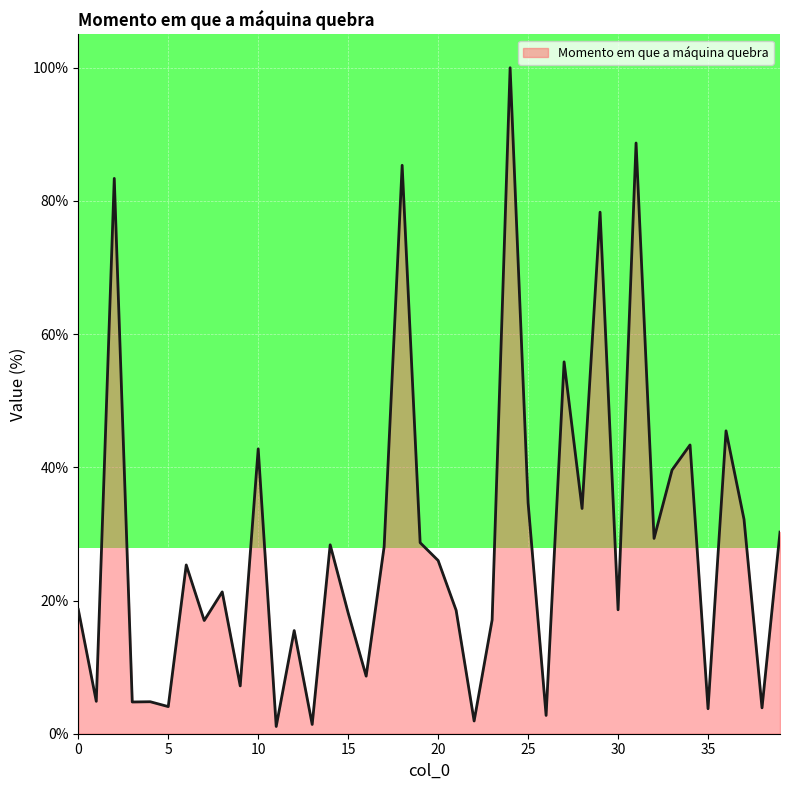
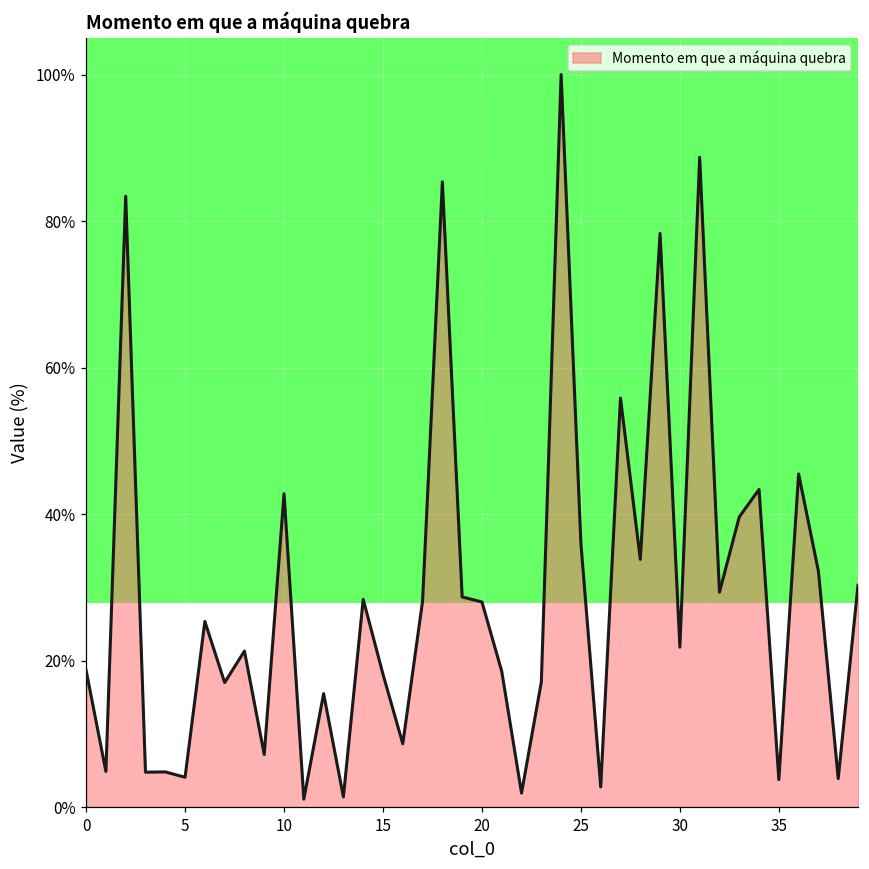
  {
    "0": "19%",
    "5": "4%",
    "10": "43%",
    "15": "18%",
-   "20": "26%",
-   "25": "35%",
-   "30": "19%",
+   "20": "28%",
+   "25": "36%",
+   "30": "22%",
    "35": "4%"
  }
